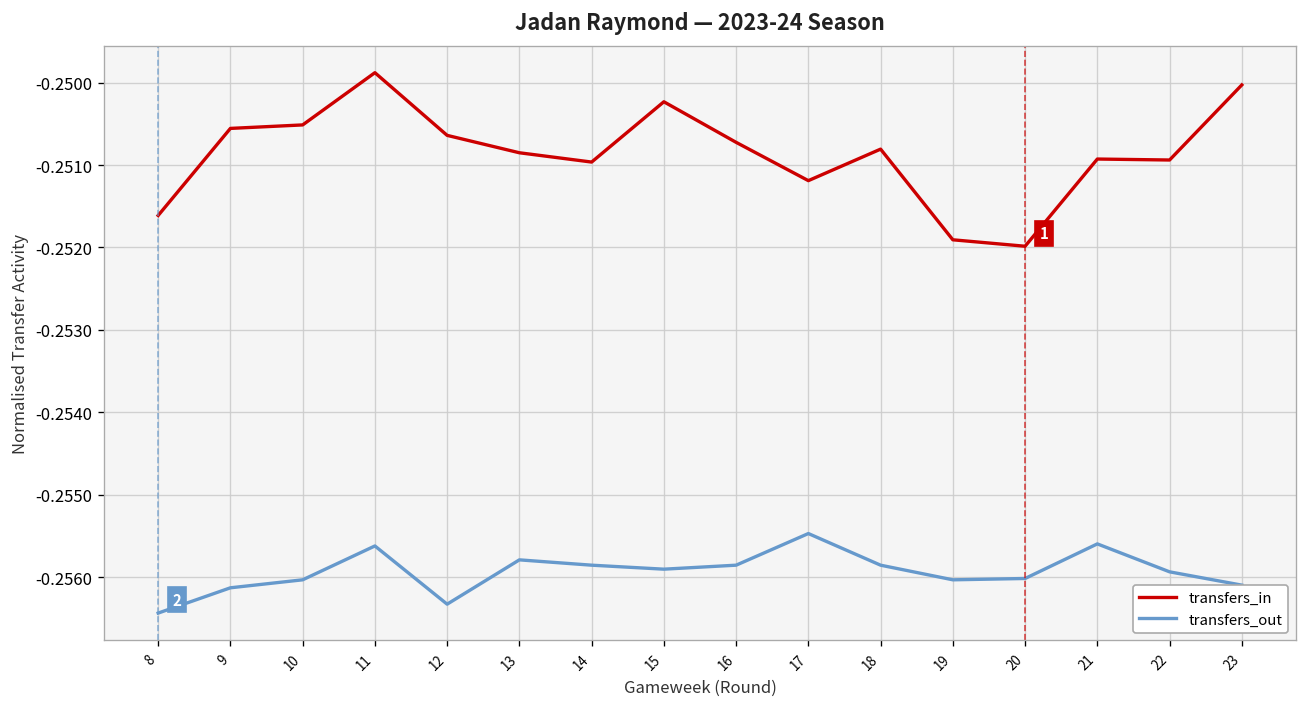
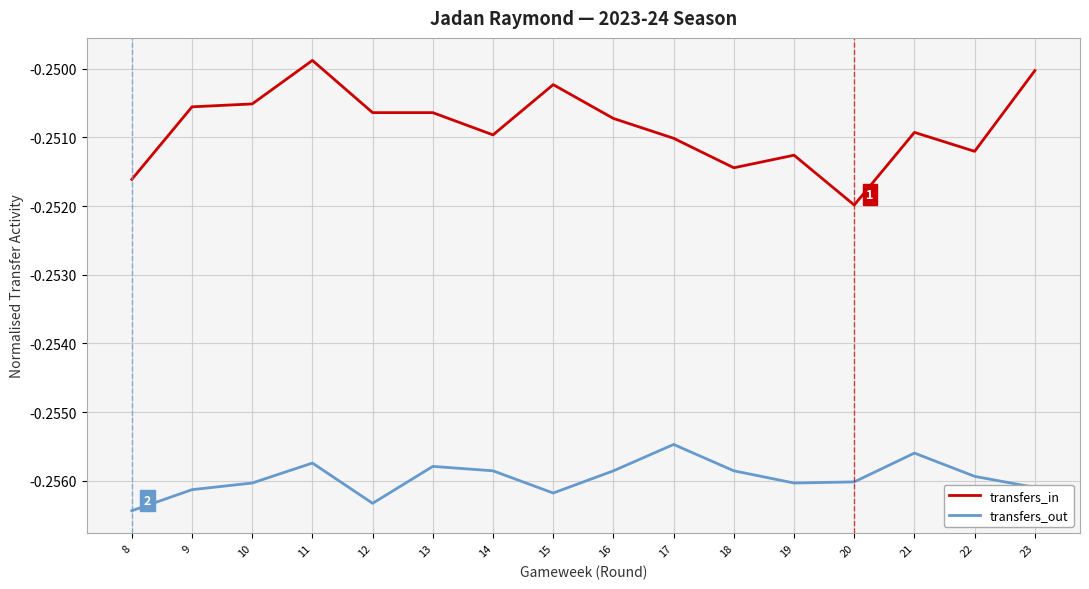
  {
    "transfers_in": {
      "8": -0.2516,
      "9": -0.2506,
      "10": -0.2505,
      "11": -0.2499,
      "12": -0.2506,
-     "13": -0.2509,
+     "13": -0.2506,
      "14": -0.2510,
      "15": -0.2502,
      "16": -0.2507,
-     "17": -0.2512,
-     "18": -0.2508,
-     "19": -0.2519,
+     "17": -0.2510,
+     "18": -0.2514,
+     "19": -0.2513,
      "21": -0.2509,
-     "22": -0.2509,
+     "22": -0.2512,
      "23": -0.2500
    },
    "transfers_out": {
      "9": -0.2561,
      "10": -0.2560,
-     "11": -0.2556,
+     "11": -0.2557,
      "12": -0.2563,
      "13": -0.2558,
      "14": -0.2559,
-     "15": -0.2559,
+     "15": -0.2562,
      "16": -0.2559,
      "17": -0.2555,
      "18": -0.2559,
      "19": -0.2560,
      "20": -0.2560,
      "21": -0.2556,
      "22": -0.2559
    }
  }
